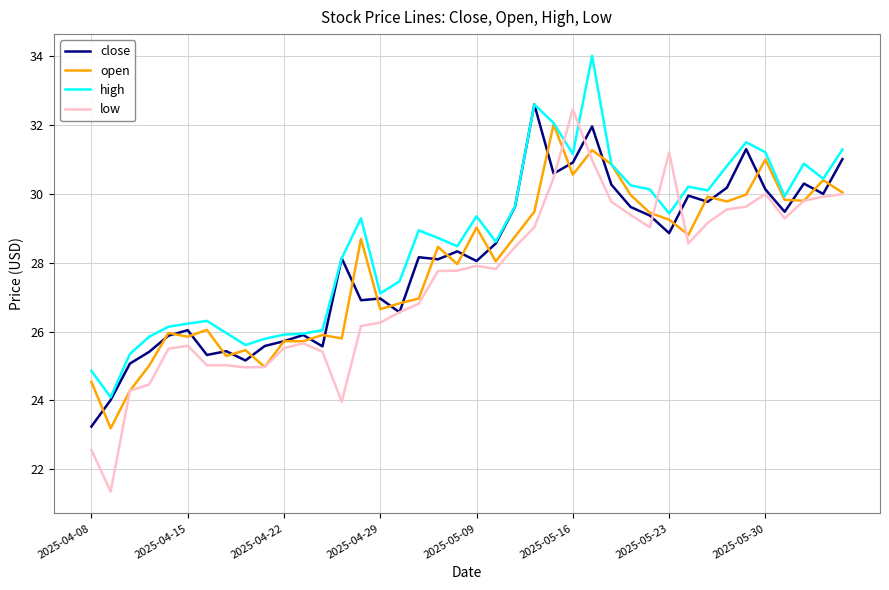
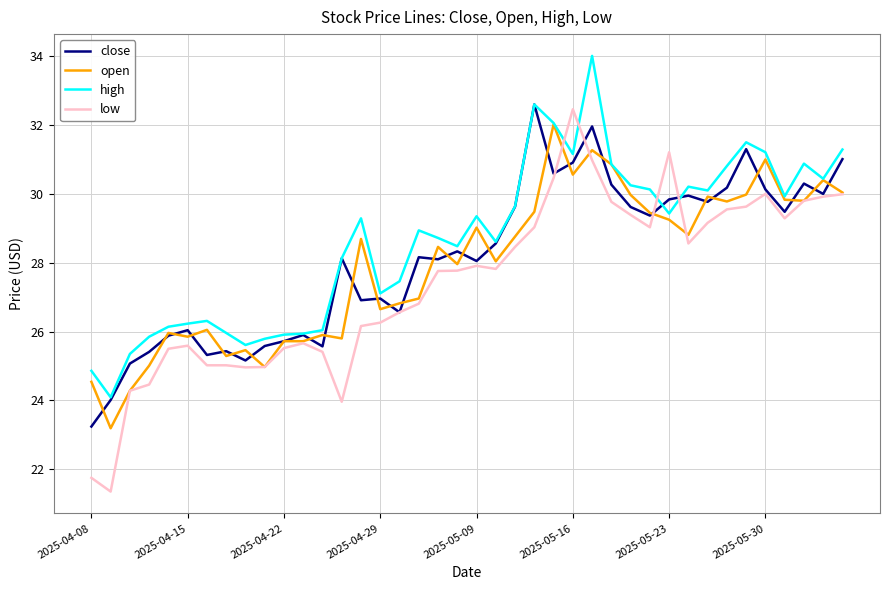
  {
    "close": {
      "2025-04-08": 23.2,
      "2025-04-15": 26.0,
      "2025-04-29": 27.0,
      "2025-05-09": 28.1,
      "2025-05-16": 30.9,
-     "2025-05-23": 28.9,
+     "2025-05-23": 29.8,
      "2025-05-30": 30.1
    },
    "open": {
      "2025-04-08": 24.5,
      "2025-04-15": 25.9,
      "2025-04-29": 26.7,
      "2025-05-09": 29.0,
      "2025-05-16": 30.6,
      "2025-05-23": 29.3,
      "2025-05-30": 31.0
    },
    "high": {
      "2025-04-08": 24.9,
      "2025-04-15": 26.2,
      "2025-04-22": 25.9,
      "2025-04-29": 27.1,
      "2025-05-09": 29.4,
      "2025-05-16": 31.2,
      "2025-05-23": 29.4,
      "2025-05-30": 31.2
    },
    "low": {
-     "2025-04-08": 22.6,
+     "2025-04-08": 21.8,
      "2025-04-15": 25.6,
      "2025-04-22": 25.5,
      "2025-04-29": 26.3,
      "2025-05-09": 27.9,
      "2025-05-16": 32.5,
      "2025-05-23": 31.2,
      "2025-05-30": 30.0
    }
  }
